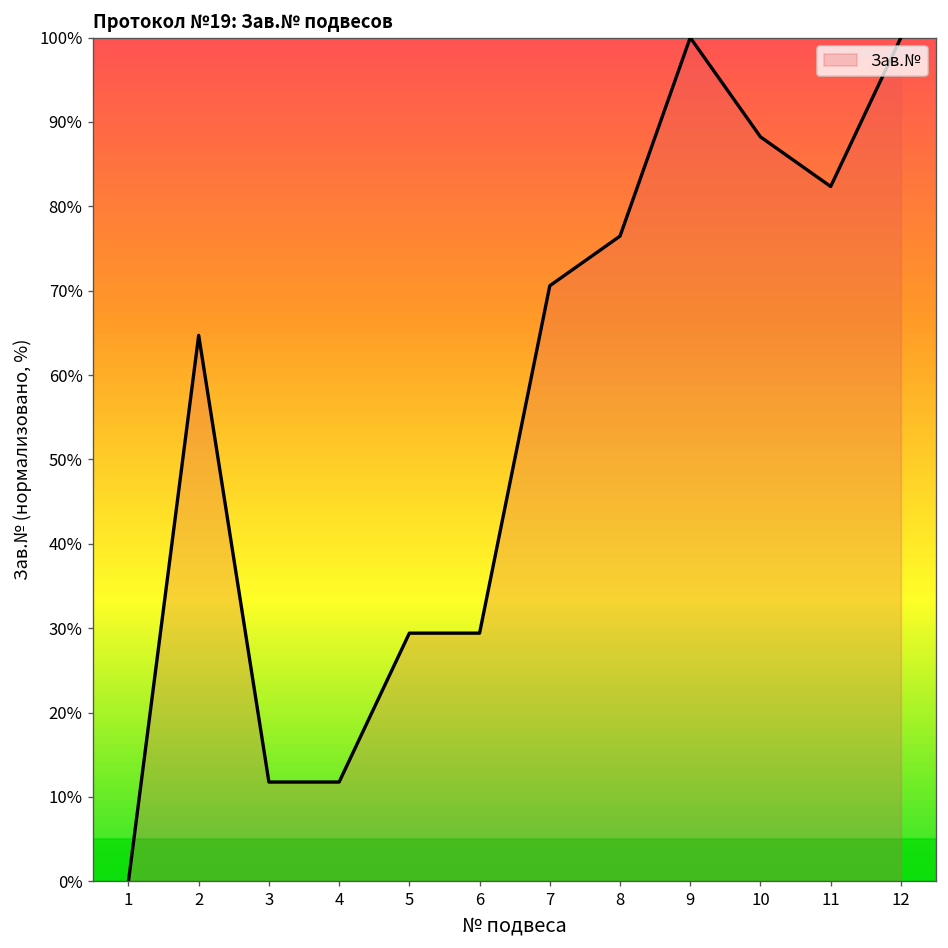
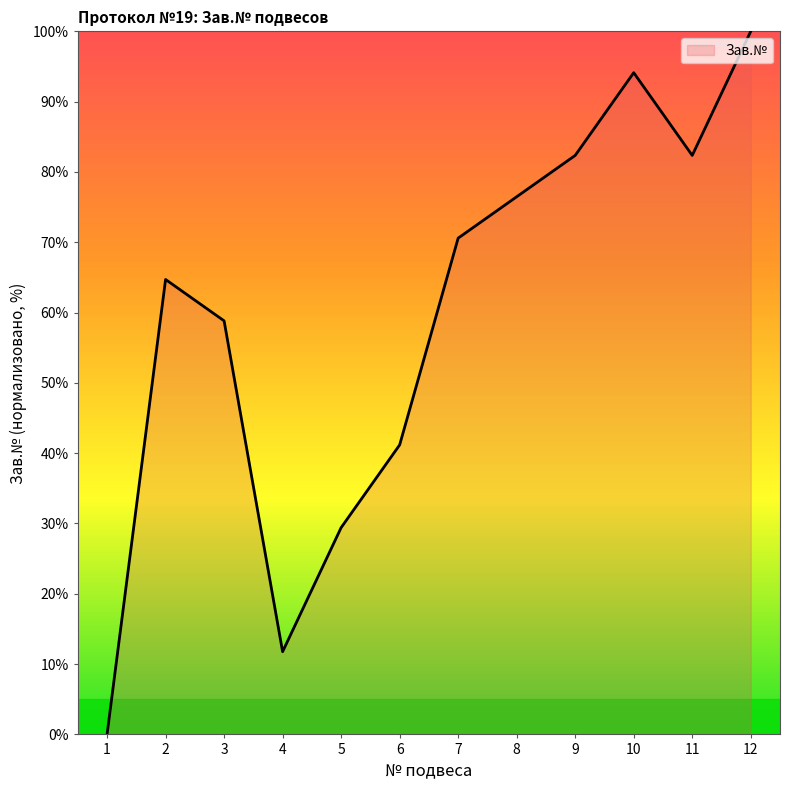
  {
    "2": "65%",
-   "3": "12%",
+   "3": "59%",
    "4": "12%",
    "5": "29%",
-   "6": "29%",
+   "6": "41%",
    "7": "71%",
    "8": "76%",
-   "9": "100%",
-   "10": "88%",
+   "9": "82%",
+   "10": "94%",
    "11": "82%"
  }
